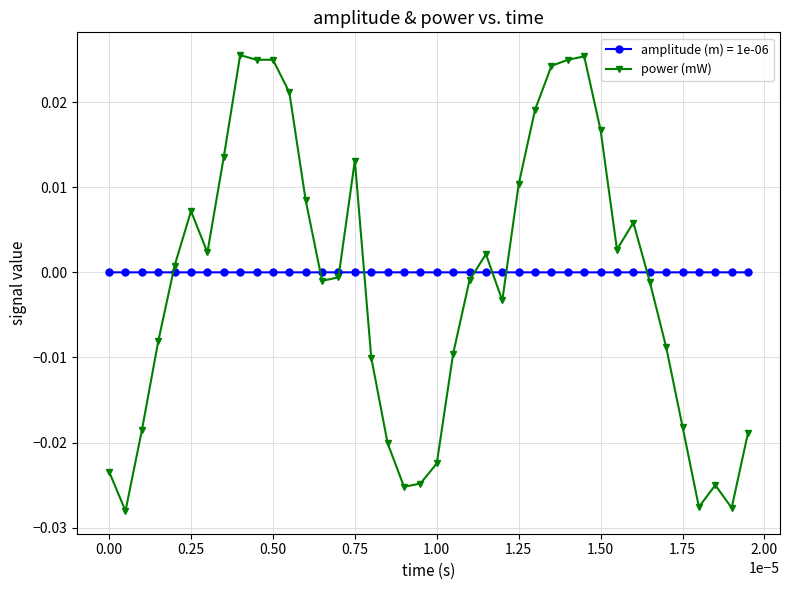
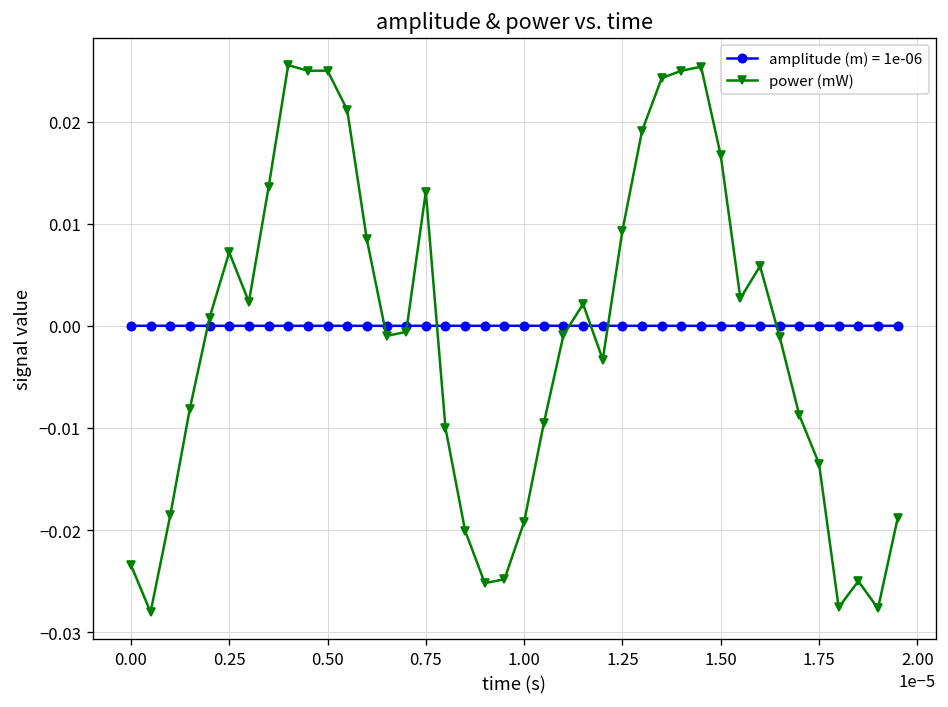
  {
    "amplitude (m) = 1e-06": {
      "0.00": 0.000,
      "0.25": 0.000,
      "0.50": 0.000,
      "0.75": 0.000,
      "1.00": 0.000,
      "1.25": 0.000,
      "1.50": 0.000,
      "1.75": 0.000
    },
    "power (mW)": {
      "0.00": -0.023,
      "0.25": 0.007,
      "0.50": 0.025,
      "0.75": 0.013,
-     "1.00": -0.022,
-     "1.25": 0.010,
+     "1.00": -0.019,
+     "1.25": 0.009,
      "1.50": 0.017,
-     "1.75": -0.018
+     "1.75": -0.013
    }
  }
